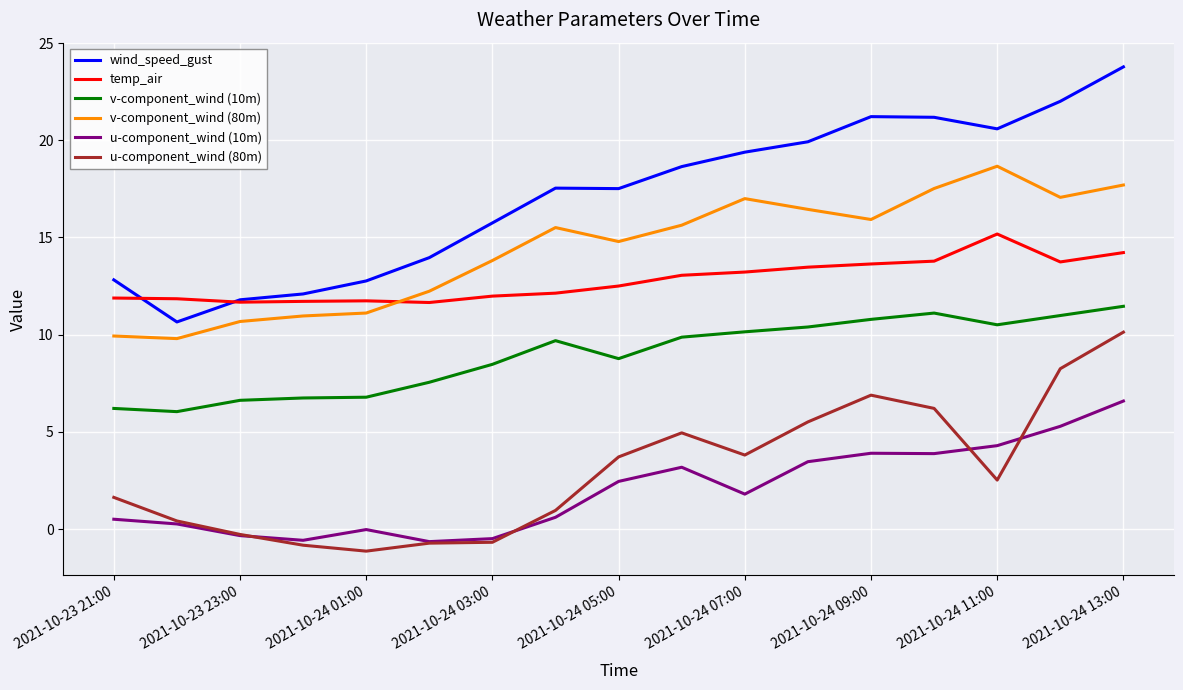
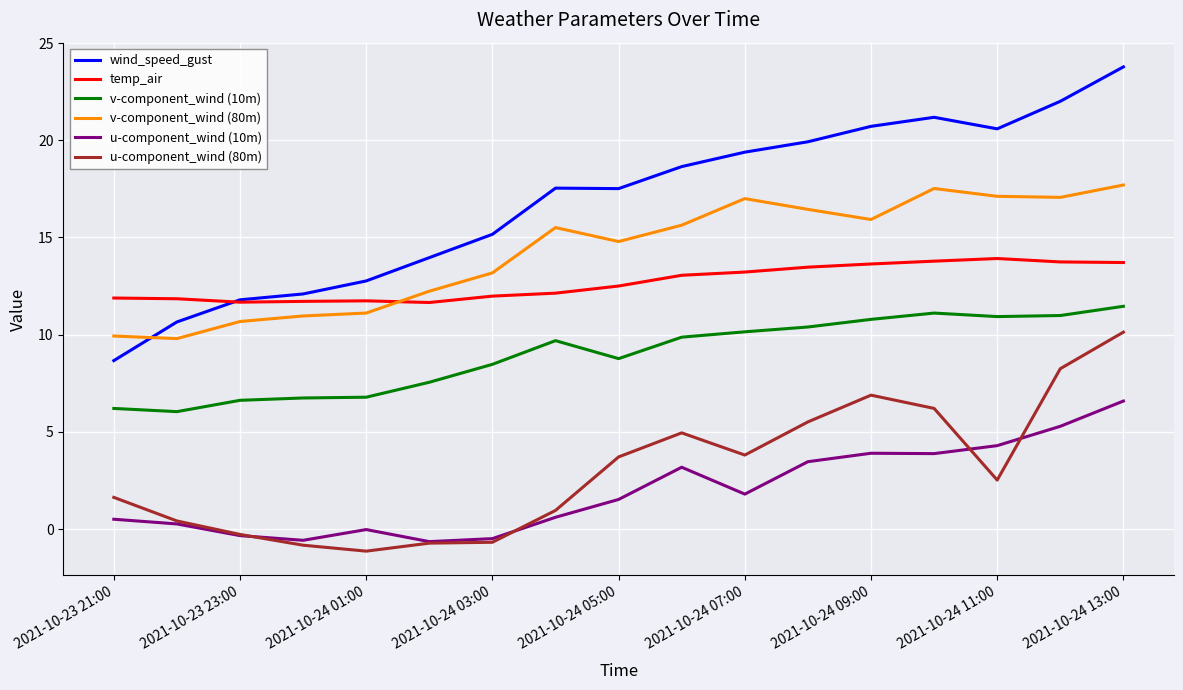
  {
    "wind_speed_gust": {
-     "2021-10-23 21:00": 12.8,
+     "2021-10-23 21:00": 8.7,
      "2021-10-24 01:00": 12.8,
-     "2021-10-24 03:00": 15.7,
+     "2021-10-24 03:00": 15.2,
      "2021-10-24 05:00": 17.5,
      "2021-10-24 07:00": 19.4,
-     "2021-10-24 09:00": 21.2,
+     "2021-10-24 09:00": 20.7,
      "2021-10-24 11:00": 20.6,
      "2021-10-24 13:00": 23.8
    },
    "temp_air": {
      "2021-10-23 21:00": 11.9,
      "2021-10-24 01:00": 11.7,
      "2021-10-24 03:00": 12.0,
      "2021-10-24 05:00": 12.5,
      "2021-10-24 07:00": 13.2,
      "2021-10-24 09:00": 13.6,
-     "2021-10-24 11:00": 15.2,
-     "2021-10-24 13:00": 14.2
+     "2021-10-24 11:00": 13.9,
+     "2021-10-24 13:00": 13.7
    },
    "v-component_wind (10m)": {
      "2021-10-23 21:00": 6.2,
      "2021-10-23 23:00": 6.6,
      "2021-10-24 01:00": 6.8,
      "2021-10-24 03:00": 8.5,
      "2021-10-24 05:00": 8.8,
      "2021-10-24 07:00": 10.1,
      "2021-10-24 09:00": 10.8,
-     "2021-10-24 11:00": 10.5,
+     "2021-10-24 11:00": 10.9,
      "2021-10-24 13:00": 11.5
    },
    "v-component_wind (80m)": {
      "2021-10-23 21:00": 9.9,
      "2021-10-23 23:00": 10.7,
      "2021-10-24 01:00": 11.1,
-     "2021-10-24 03:00": 13.8,
+     "2021-10-24 03:00": 13.2,
      "2021-10-24 05:00": 14.8,
      "2021-10-24 07:00": 17.0,
      "2021-10-24 09:00": 15.9,
-     "2021-10-24 11:00": 18.7,
+     "2021-10-24 11:00": 17.1,
      "2021-10-24 13:00": 17.7
    },
    "u-component_wind (10m)": {
      "2021-10-23 21:00": 0.5,
      "2021-10-24 01:00": 0.0,
      "2021-10-24 03:00": -0.5,
-     "2021-10-24 05:00": 2.5,
+     "2021-10-24 05:00": 1.5,
      "2021-10-24 07:00": 1.8,
      "2021-10-24 09:00": 3.9,
      "2021-10-24 11:00": 4.3,
      "2021-10-24 13:00": 6.6
    },
    "u-component_wind (80m)": {
      "2021-10-23 21:00": 1.6,
      "2021-10-24 01:00": -1.1,
      "2021-10-24 03:00": -0.7,
      "2021-10-24 05:00": 3.7,
      "2021-10-24 07:00": 3.8,
      "2021-10-24 09:00": 6.9,
      "2021-10-24 11:00": 2.5,
      "2021-10-24 13:00": 10.1
    }
  }
